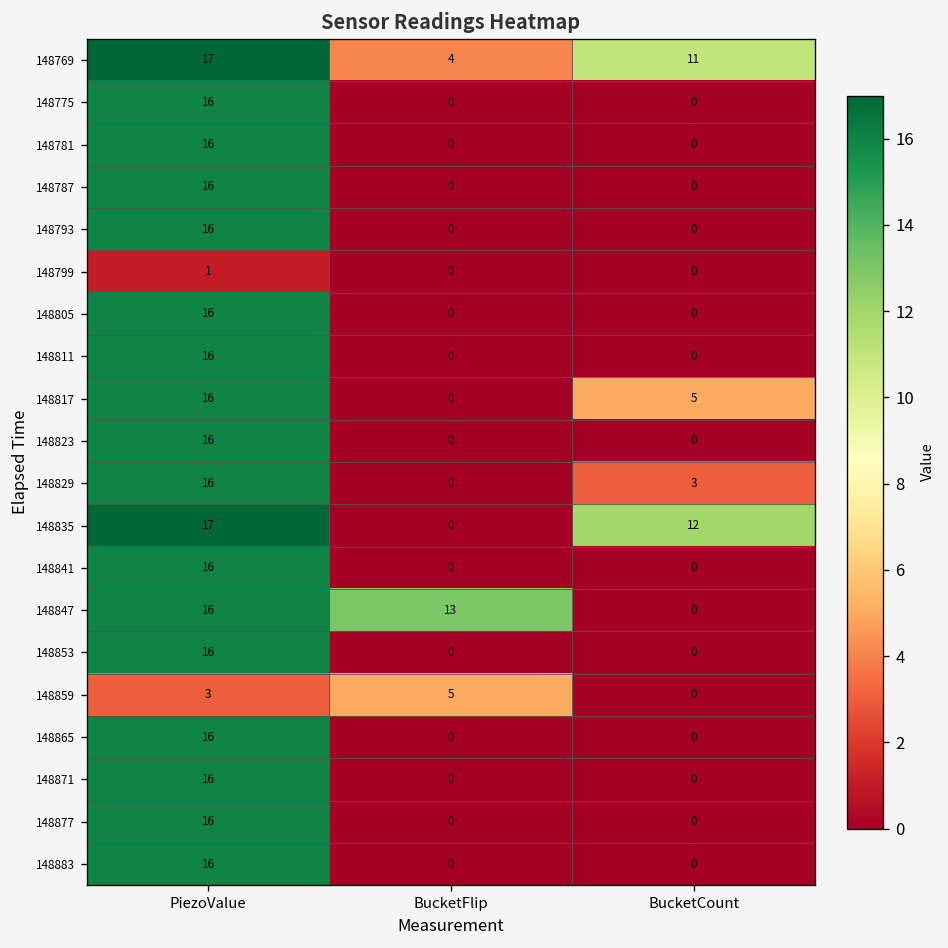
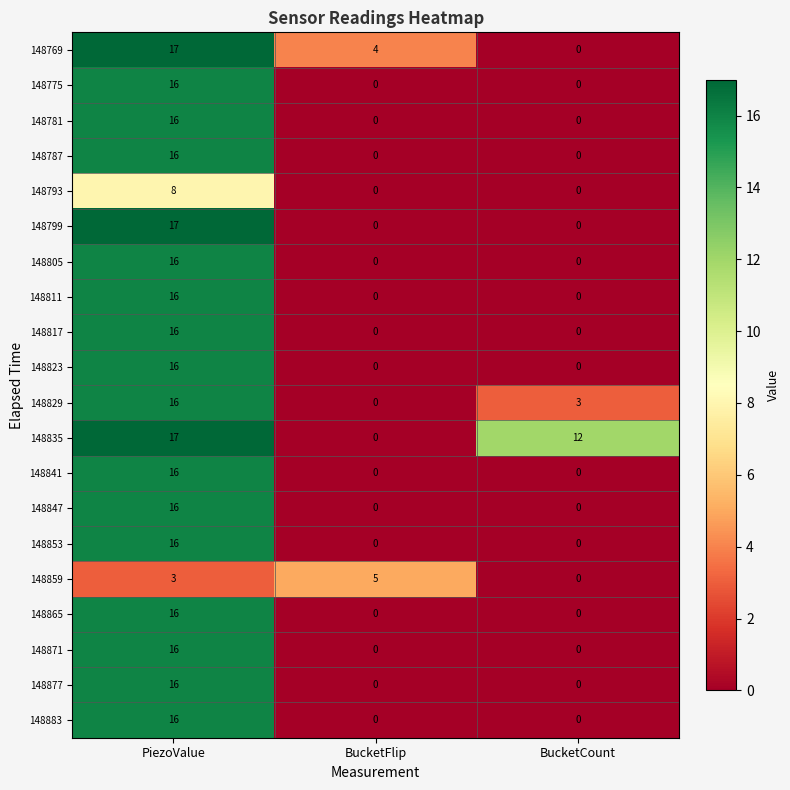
  {
    "148769": {
      "PiezoValue": 17,
      "BucketFlip": 4,
-     "BucketCount": 11
+     "BucketCount": 0
    },
    "148775": {
      "PiezoValue": 16,
      "BucketFlip": 0,
      "BucketCount": 0
    },
    "148781": {
      "PiezoValue": 16,
      "BucketFlip": 0,
      "BucketCount": 0
    },
    "148787": {
      "PiezoValue": 16,
      "BucketFlip": 0,
      "BucketCount": 0
    },
    "148793": {
-     "PiezoValue": 16,
+     "PiezoValue": 8,
      "BucketFlip": 0,
      "BucketCount": 0
    },
    "148799": {
-     "PiezoValue": 1,
+     "PiezoValue": 17,
      "BucketFlip": 0,
      "BucketCount": 0
    },
    "148805": {
      "PiezoValue": 16,
      "BucketFlip": 0,
      "BucketCount": 0
    },
    "148811": {
      "PiezoValue": 16,
      "BucketFlip": 0,
      "BucketCount": 0
    },
    "148817": {
      "PiezoValue": 16,
      "BucketFlip": 0,
-     "BucketCount": 5
+     "BucketCount": 0
    },
    "148823": {
      "PiezoValue": 16,
      "BucketFlip": 0,
      "BucketCount": 0
    },
    "148829": {
      "PiezoValue": 16,
      "BucketFlip": 0,
      "BucketCount": 3
    },
    "148835": {
      "PiezoValue": 17,
      "BucketFlip": 0,
      "BucketCount": 12
    },
    "148841": {
      "PiezoValue": 16,
      "BucketFlip": 0,
      "BucketCount": 0
    },
    "148847": {
      "PiezoValue": 16,
-     "BucketFlip": 13,
+     "BucketFlip": 0,
      "BucketCount": 0
    },
    "148853": {
      "PiezoValue": 16,
      "BucketFlip": 0,
      "BucketCount": 0
    },
    "148859": {
      "PiezoValue": 3,
      "BucketFlip": 5,
      "BucketCount": 0
    },
    "148865": {
      "PiezoValue": 16,
      "BucketFlip": 0,
      "BucketCount": 0
    },
    "148871": {
      "PiezoValue": 16,
      "BucketFlip": 0,
      "BucketCount": 0
    },
    "148877": {
      "PiezoValue": 16,
      "BucketFlip": 0,
      "BucketCount": 0
    },
    "148883": {
      "PiezoValue": 16,
      "BucketFlip": 0,
      "BucketCount": 0
    }
  }
